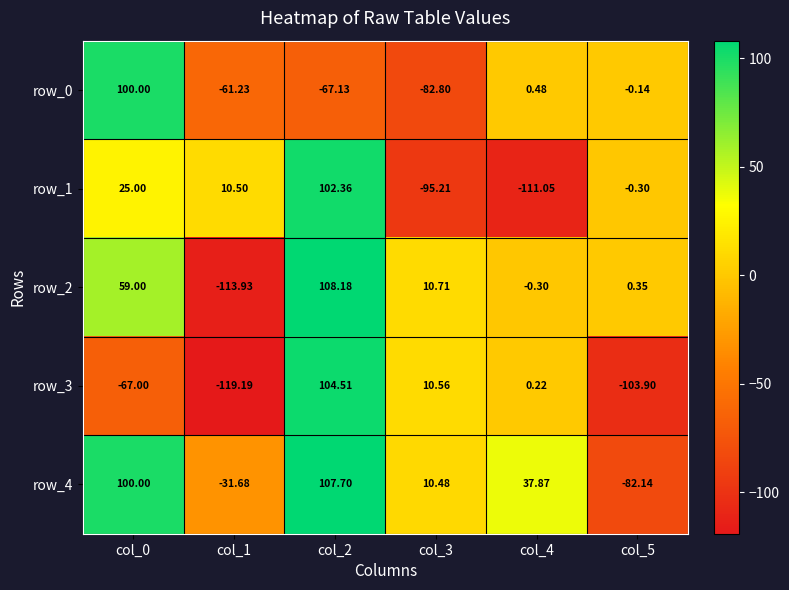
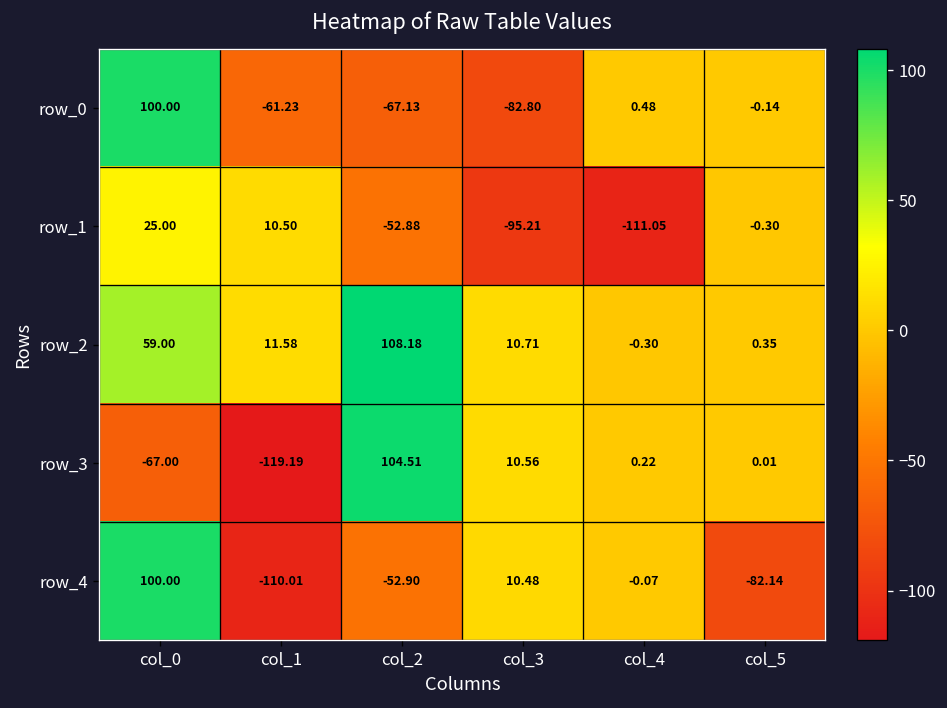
  {
    "row_0": {
      "col_0": 100.00,
      "col_1": -61.23,
      "col_2": -67.13,
      "col_3": -82.80,
      "col_4": 0.48,
      "col_5": -0.14
    },
    "row_1": {
      "col_0": 25.00,
      "col_1": 10.50,
-     "col_2": 102.36,
+     "col_2": -52.88,
      "col_3": -95.21,
      "col_4": -111.05,
      "col_5": -0.30
    },
    "row_2": {
      "col_0": 59.00,
-     "col_1": -113.93,
+     "col_1": 11.58,
      "col_2": 108.18,
      "col_3": 10.71,
      "col_4": -0.30,
      "col_5": 0.35
    },
    "row_3": {
      "col_0": -67.00,
      "col_1": -119.19,
      "col_2": 104.51,
      "col_3": 10.56,
      "col_4": 0.22,
-     "col_5": -103.90
+     "col_5": 0.01
    },
    "row_4": {
      "col_0": 100.00,
-     "col_1": -31.68,
-     "col_2": 107.70,
+     "col_1": -110.01,
+     "col_2": -52.90,
      "col_3": 10.48,
-     "col_4": 37.87,
+     "col_4": -0.07,
      "col_5": -82.14
    }
  }
